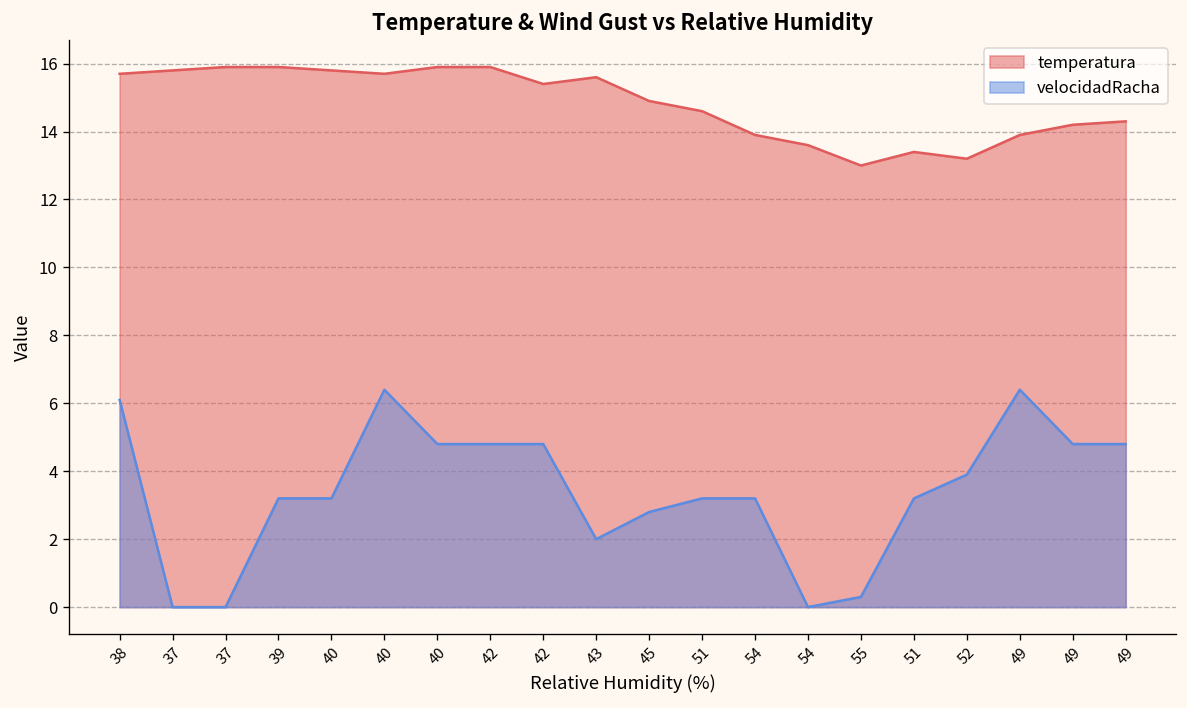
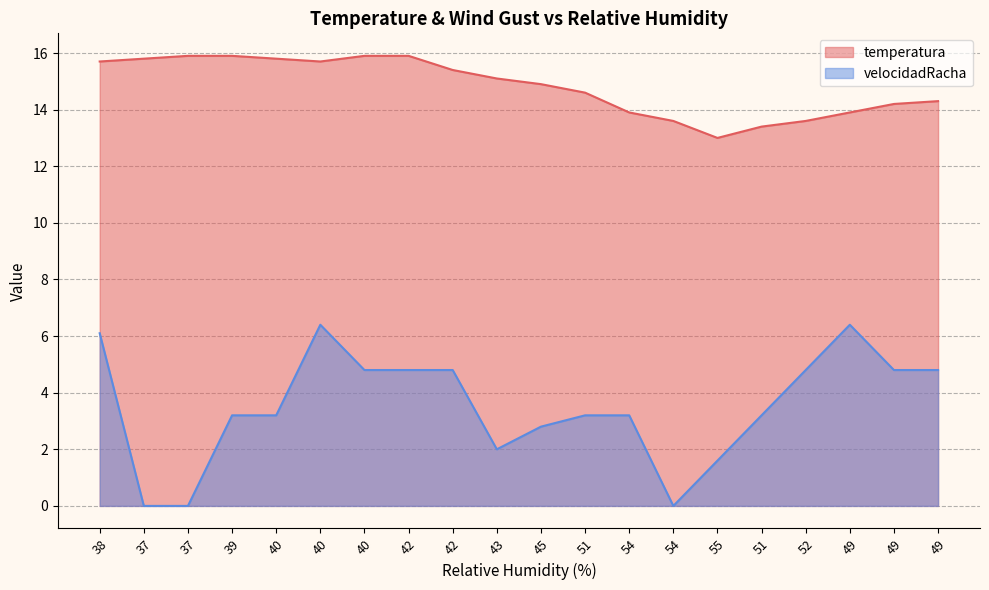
  {
    "temperatura": {
      "38": 15.7,
      "39": 15.9,
-     "43": 15.6,
+     "43": 15.1,
      "45": 14.9,
      "55": 13.0,
-     "52": 13.2
+     "52": 13.6
    },
    "velocidadRacha": {
      "38": 6.1,
      "39": 3.2,
      "43": 2.0,
      "45": 2.8,
-     "55": 0.3,
-     "52": 3.9
+     "55": 1.6,
+     "52": 4.8
    }
  }
